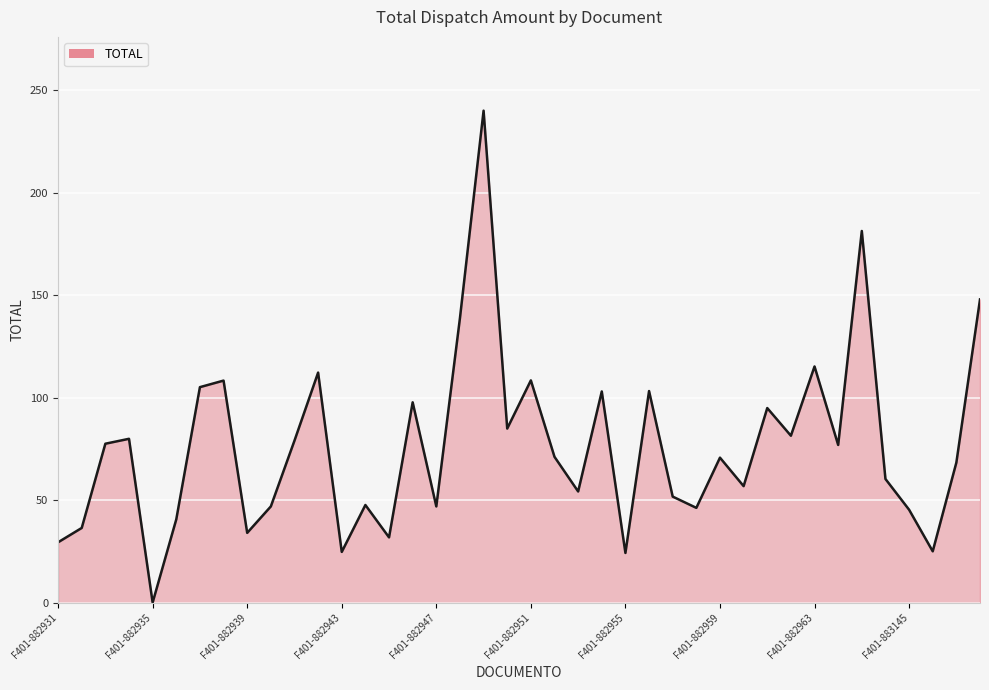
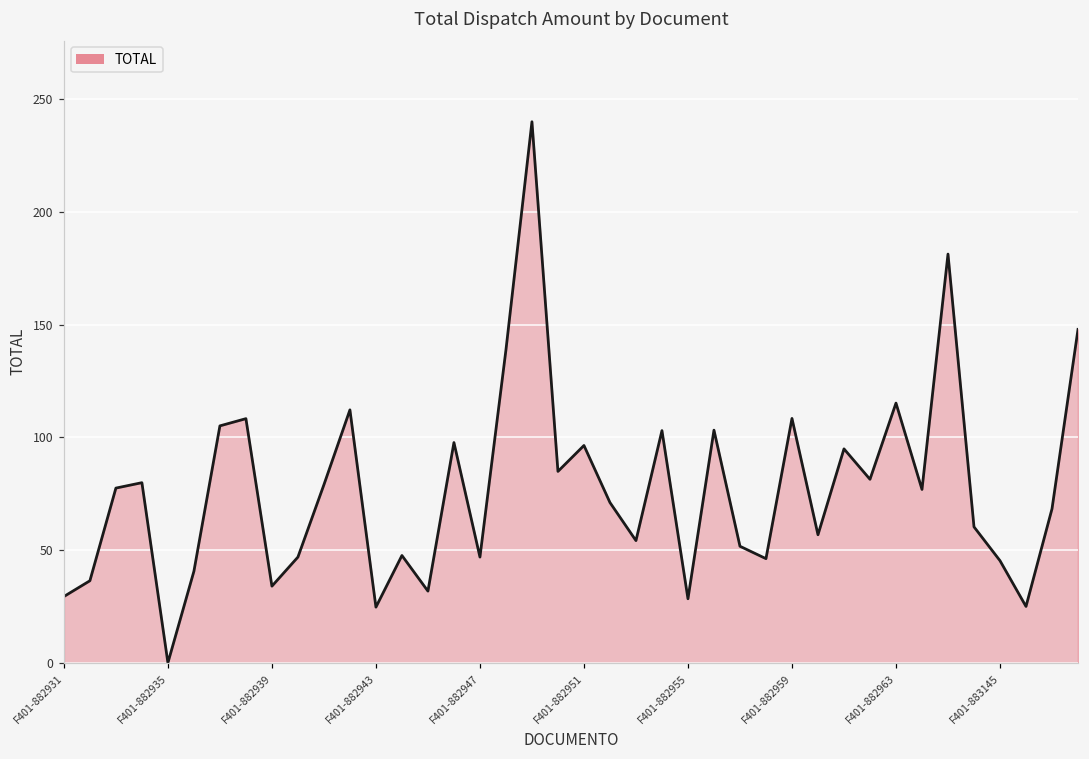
  {
    "F401-882931": 29,
    "F401-882935": 0,
    "F401-882939": 34,
    "F401-882943": 25,
    "F401-882947": 47,
-   "F401-882951": 108,
-   "F401-882955": 24,
-   "F401-882959": 71,
+   "F401-882951": 96,
+   "F401-882955": 28,
+   "F401-882959": 108,
    "F401-882963": 115,
    "F401-883145": 45
  }
